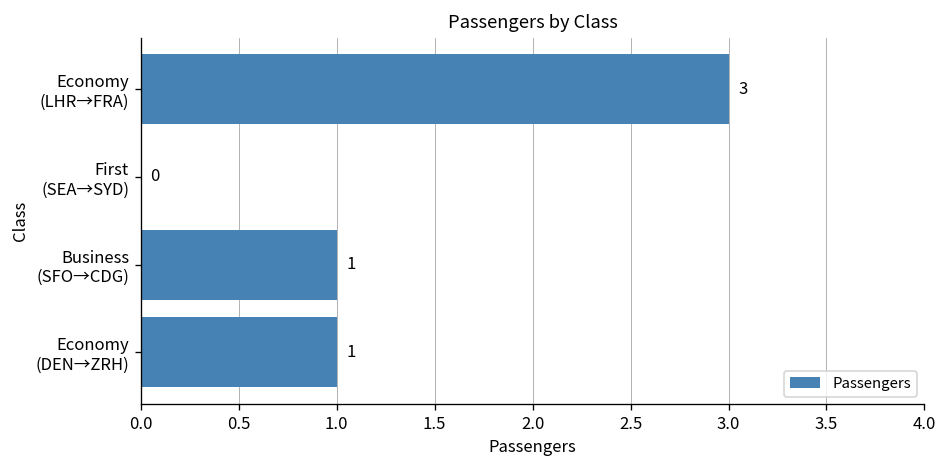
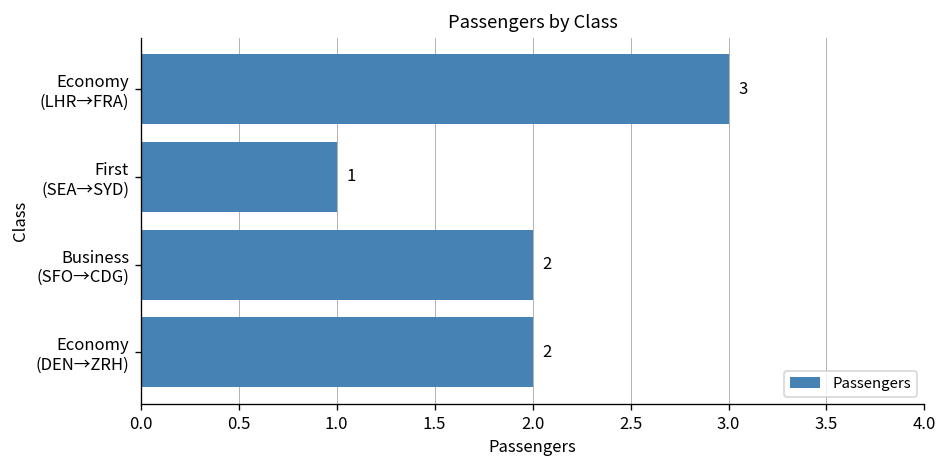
  {
    "Economy (LHR→FRA)": 3,
-   "First (SEA→SYD)": 0,
-   "Business (SFO→CDG)": 1,
-   "Economy (DEN→ZRH)": 1
+   "First (SEA→SYD)": 1,
+   "Business (SFO→CDG)": 2,
+   "Economy (DEN→ZRH)": 2
  }
